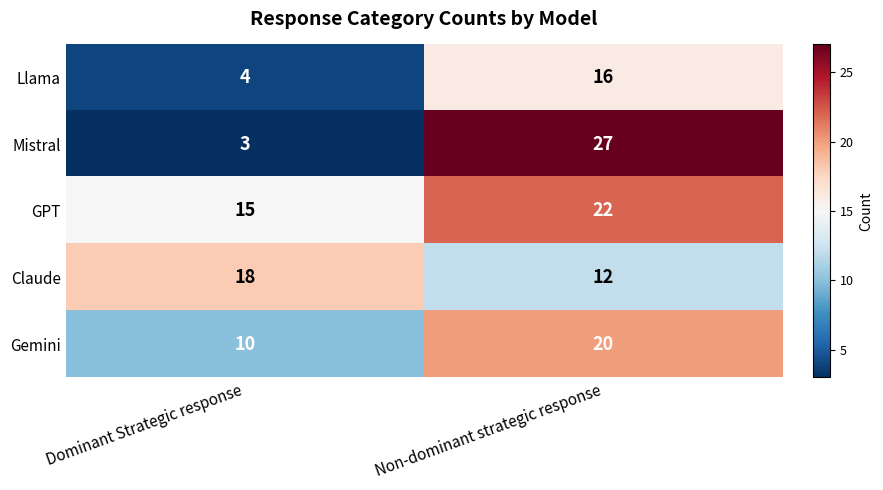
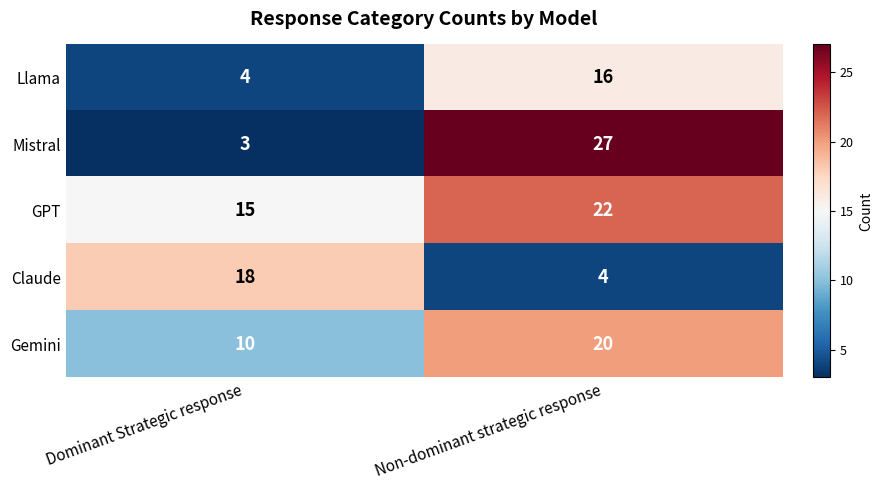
  {
    "Llama": {
      "Dominant Strategic response": 4,
      "Non-dominant strategic response": 16
    },
    "Mistral": {
      "Dominant Strategic response": 3,
      "Non-dominant strategic response": 27
    },
    "GPT": {
      "Dominant Strategic response": 15,
      "Non-dominant strategic response": 22
    },
    "Claude": {
      "Dominant Strategic response": 18,
-     "Non-dominant strategic response": 12
+     "Non-dominant strategic response": 4
    },
    "Gemini": {
      "Dominant Strategic response": 10,
      "Non-dominant strategic response": 20
    }
  }
